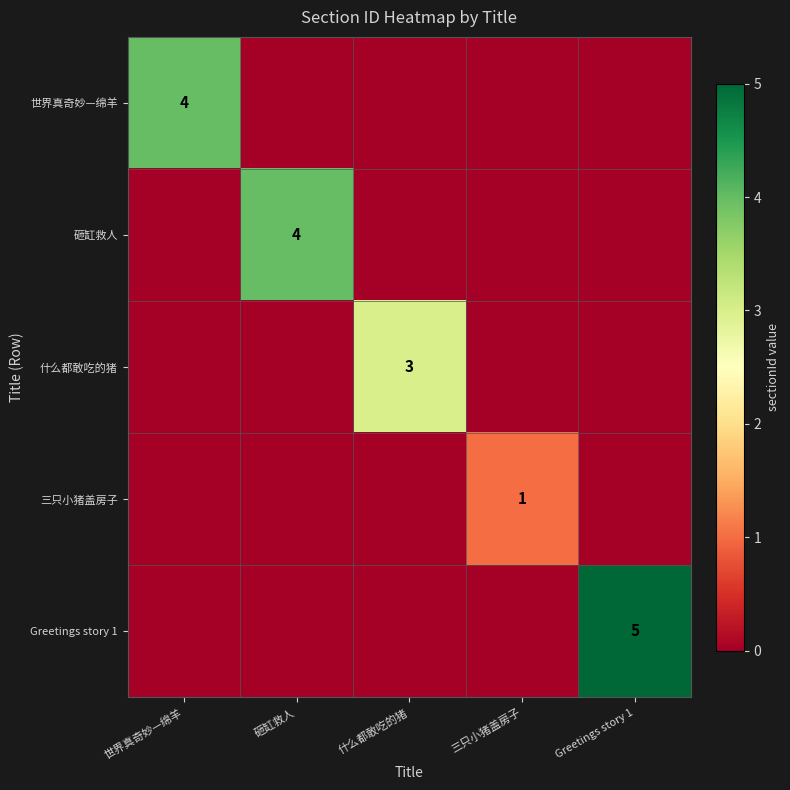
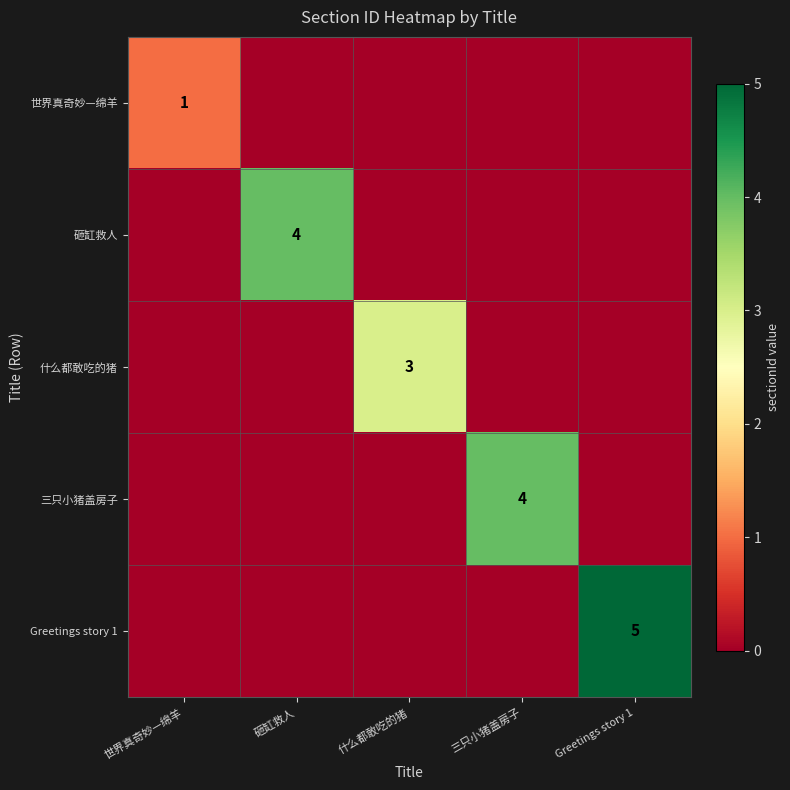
  {
    "世界真奇妙—绵羊": {
-     "世界真奇妙—绵羊": 4
+     "世界真奇妙—绵羊": 1
    },
    "砸缸救人": {
      "砸缸救人": 4
    },
    "什么都敢吃的猪": {
      "什么都敢吃的猪": 3
    },
    "三只小猪盖房子": {
-     "三只小猪盖房子": 1
+     "三只小猪盖房子": 4
    },
    "Greetings story 1": {
      "Greetings story 1": 5
    }
  }
